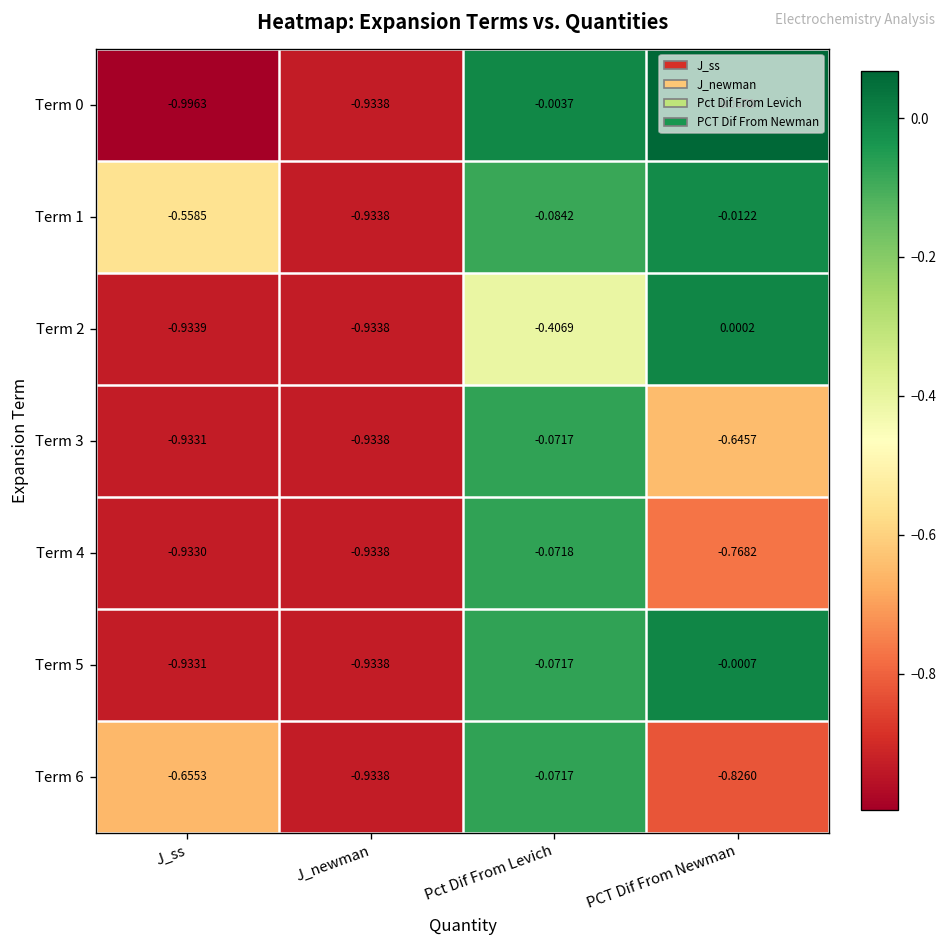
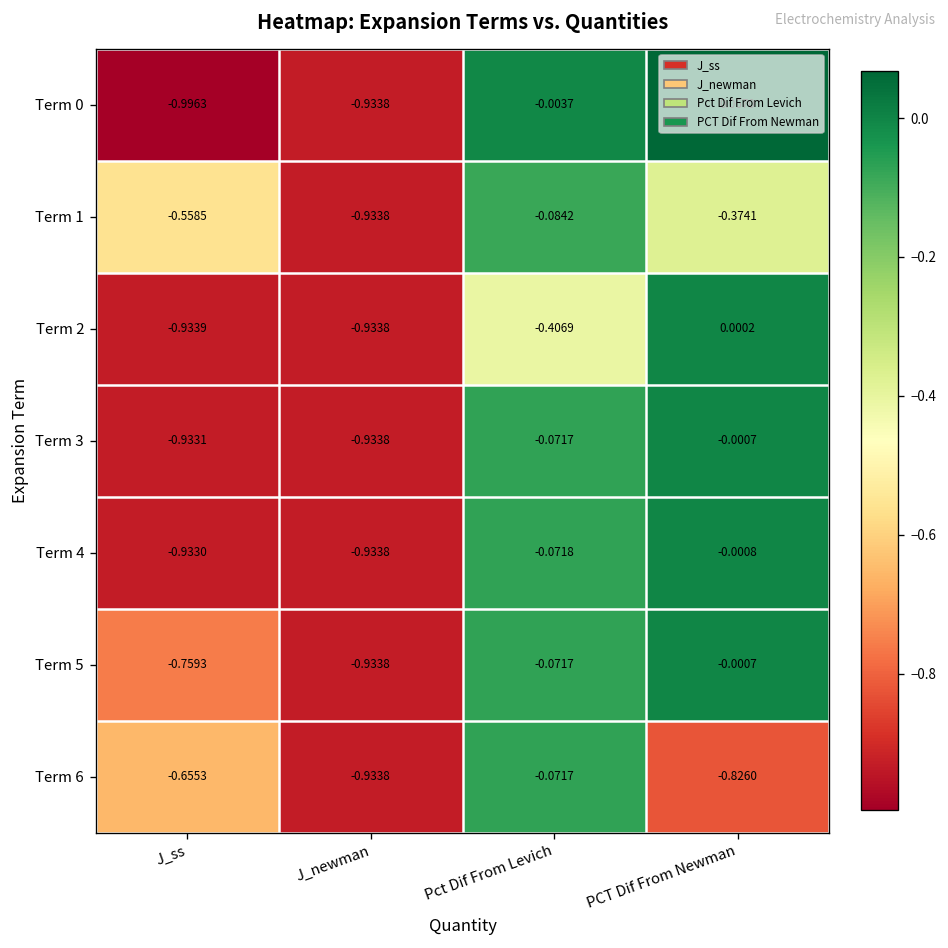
  {
    "Term 0": {
      "J_ss": -0.9963,
      "J_newman": -0.9338,
      "Pct Dif From Levich": -0.0037
    },
    "Term 1": {
      "J_ss": -0.5585,
      "J_newman": -0.9338,
      "Pct Dif From Levich": -0.0842,
-     "PCT Dif From Newman": -0.0122
+     "PCT Dif From Newman": -0.3741
    },
    "Term 2": {
      "J_ss": -0.9339,
      "J_newman": -0.9338,
      "Pct Dif From Levich": -0.4069,
      "PCT Dif From Newman": 0.0002
    },
    "Term 3": {
      "J_ss": -0.9331,
      "J_newman": -0.9338,
      "Pct Dif From Levich": -0.0717,
-     "PCT Dif From Newman": -0.6457
+     "PCT Dif From Newman": -0.0007
    },
    "Term 4": {
      "J_ss": -0.9330,
      "J_newman": -0.9338,
      "Pct Dif From Levich": -0.0718,
-     "PCT Dif From Newman": -0.7682
+     "PCT Dif From Newman": -0.0008
    },
    "Term 5": {
-     "J_ss": -0.9331,
+     "J_ss": -0.7593,
      "J_newman": -0.9338,
      "Pct Dif From Levich": -0.0717,
      "PCT Dif From Newman": -0.0007
    },
    "Term 6": {
      "J_ss": -0.6553,
      "J_newman": -0.9338,
      "Pct Dif From Levich": -0.0717,
      "PCT Dif From Newman": -0.8260
    }
  }
